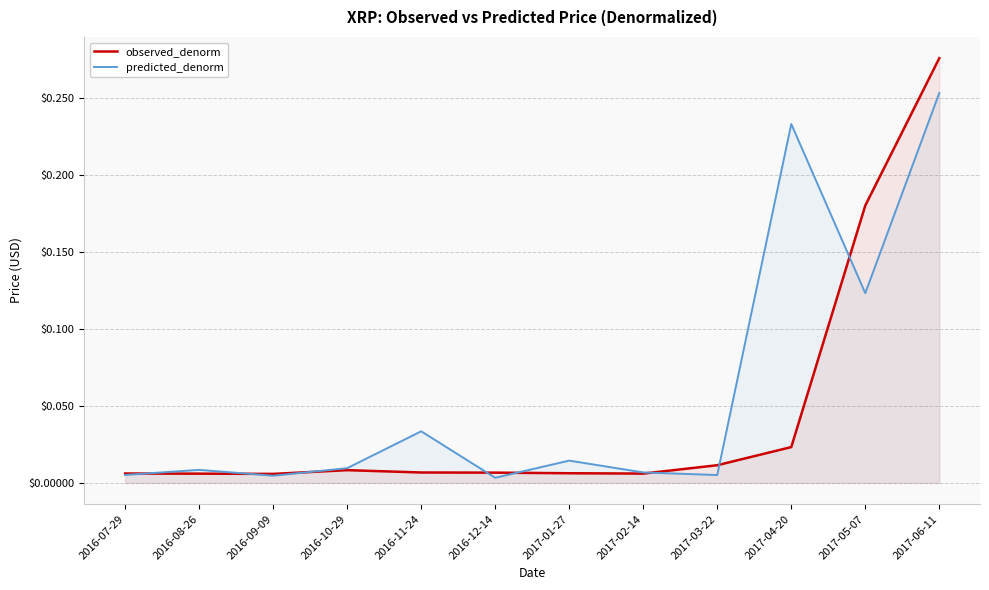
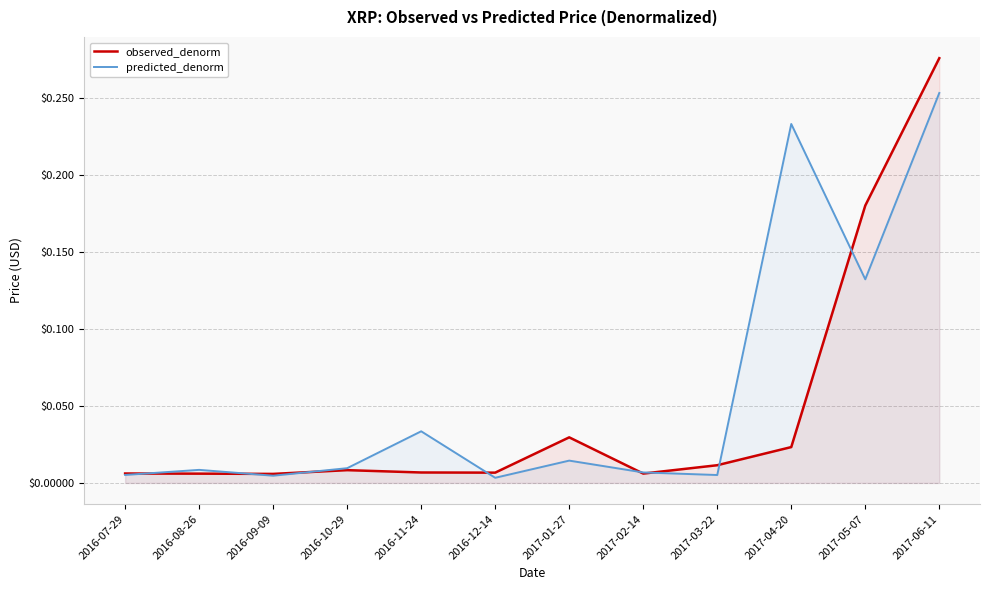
  {
    "observed_denorm": {
      "2016-08-26": "$0.006",
      "2016-11-24": "$0.007",
      "2016-12-14": "$0.007",
-     "2017-01-27": "$0.006",
+     "2017-01-27": "$0.030",
      "2017-03-22": "$0.011",
      "2017-04-20": "$0.023",
      "2017-05-07": "$0.180",
      "2017-06-11": "$0.276"
    },
    "predicted_denorm": {
      "2016-08-26": "$0.008",
      "2016-11-24": "$0.034",
      "2016-12-14": "$0.003",
      "2017-01-27": "$0.014",
      "2017-03-22": "$0.005",
      "2017-04-20": "$0.233",
-     "2017-05-07": "$0.123",
+     "2017-05-07": "$0.132",
      "2017-06-11": "$0.253"
    }
  }
